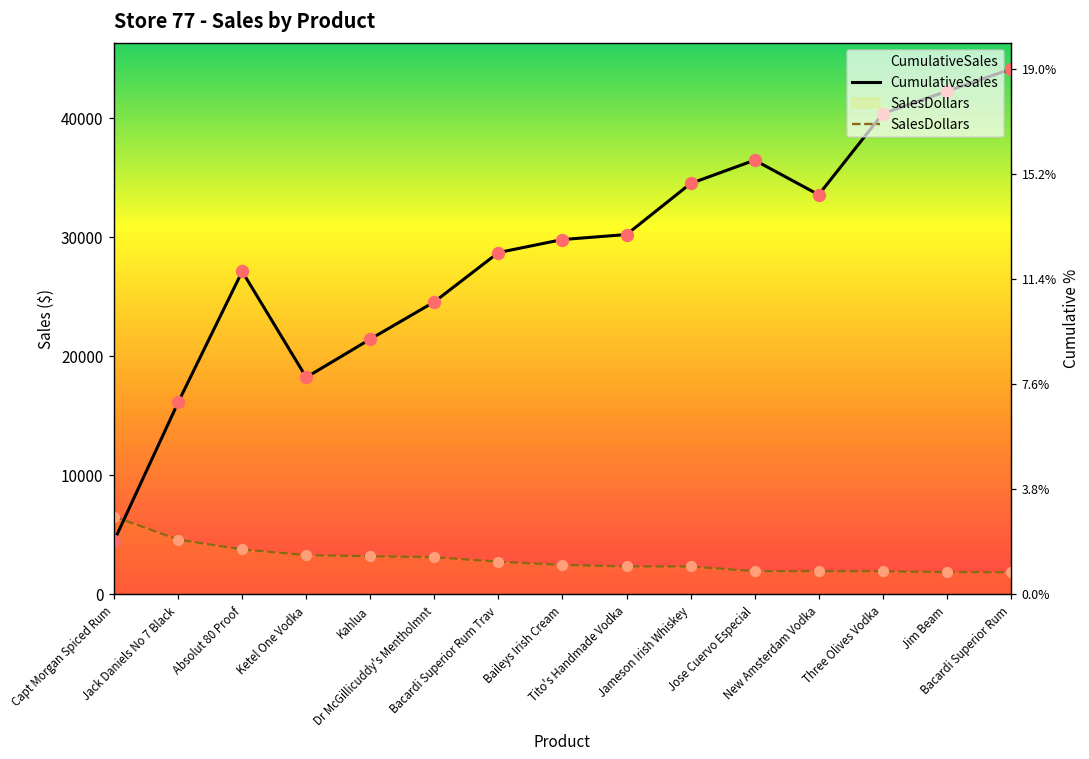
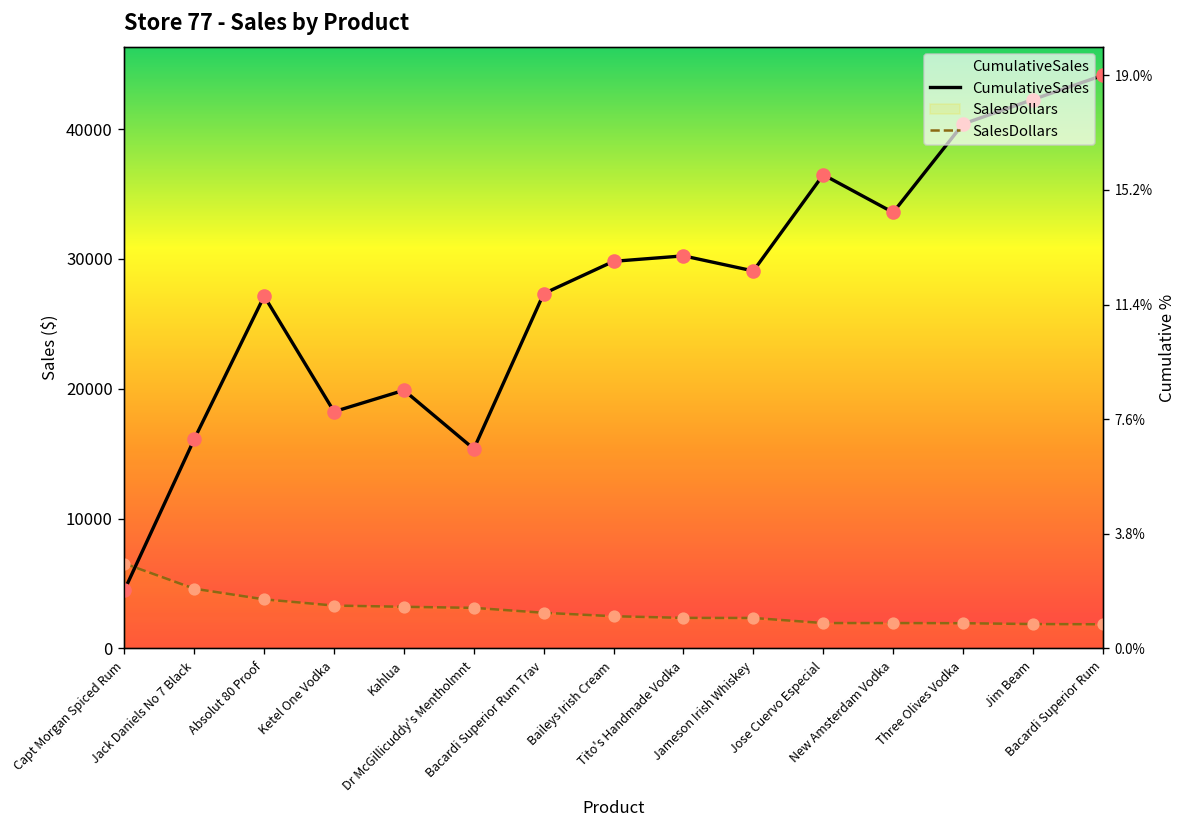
  {
    "CumulativeSales": {
      "Capt Morgan Spiced Rum": 4500,
      "Jack Daniels No 7 Black": 16100,
      "Absolut 80 Proof": 27100,
      "Ketel One Vodka": 18200,
-     "Kahlua": 21500,
-     "Dr McGillicuddy's Mentholmnt": 24600,
-     "Bacardi Superior Rum Trav": 28700,
+     "Kahlua": 19900,
+     "Dr McGillicuddy's Mentholmnt": 15400,
+     "Bacardi Superior Rum Trav": 27300,
      "Baileys Irish Cream": 29800,
      "Tito's Handmade Vodka": 30200,
-     "Jameson Irish Whiskey": 34500,
+     "Jameson Irish Whiskey": 29100,
      "Jose Cuervo Especial": 36500,
      "New Amsterdam Vodka": 33600,
      "Bacardi Superior Rum": 44100
    }
  }
